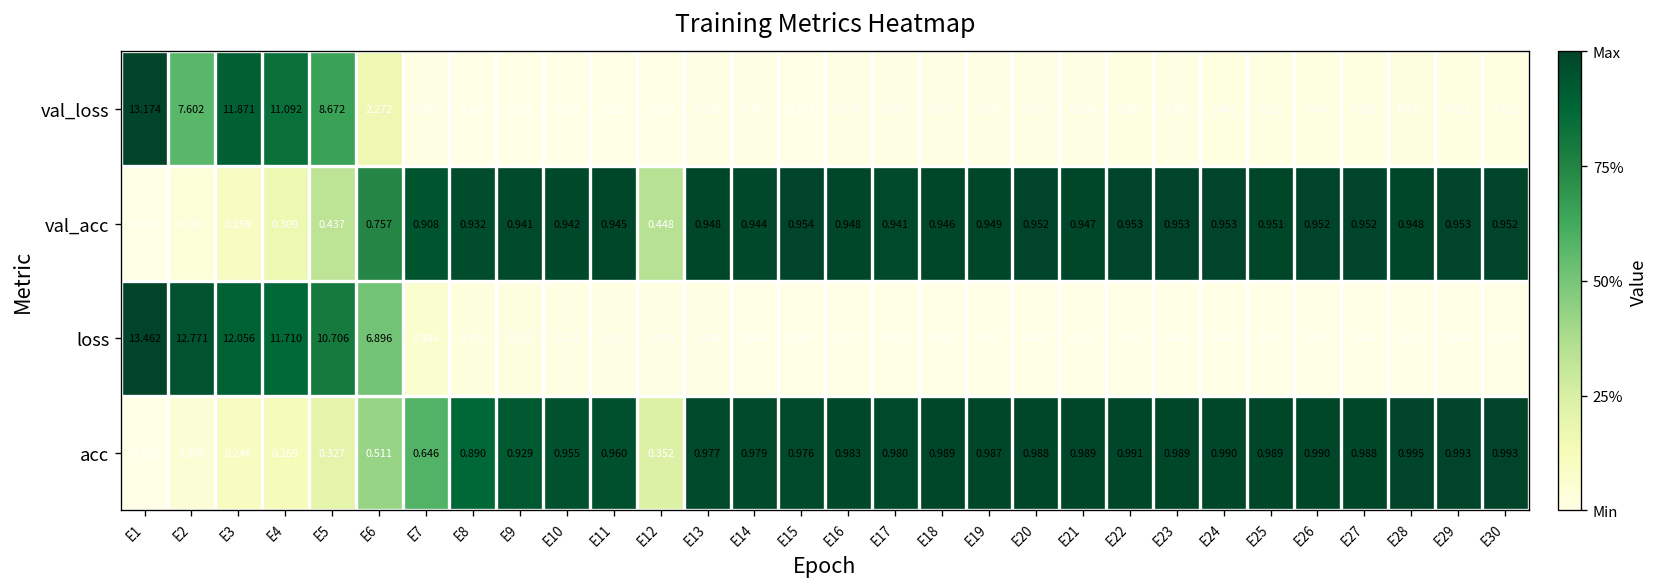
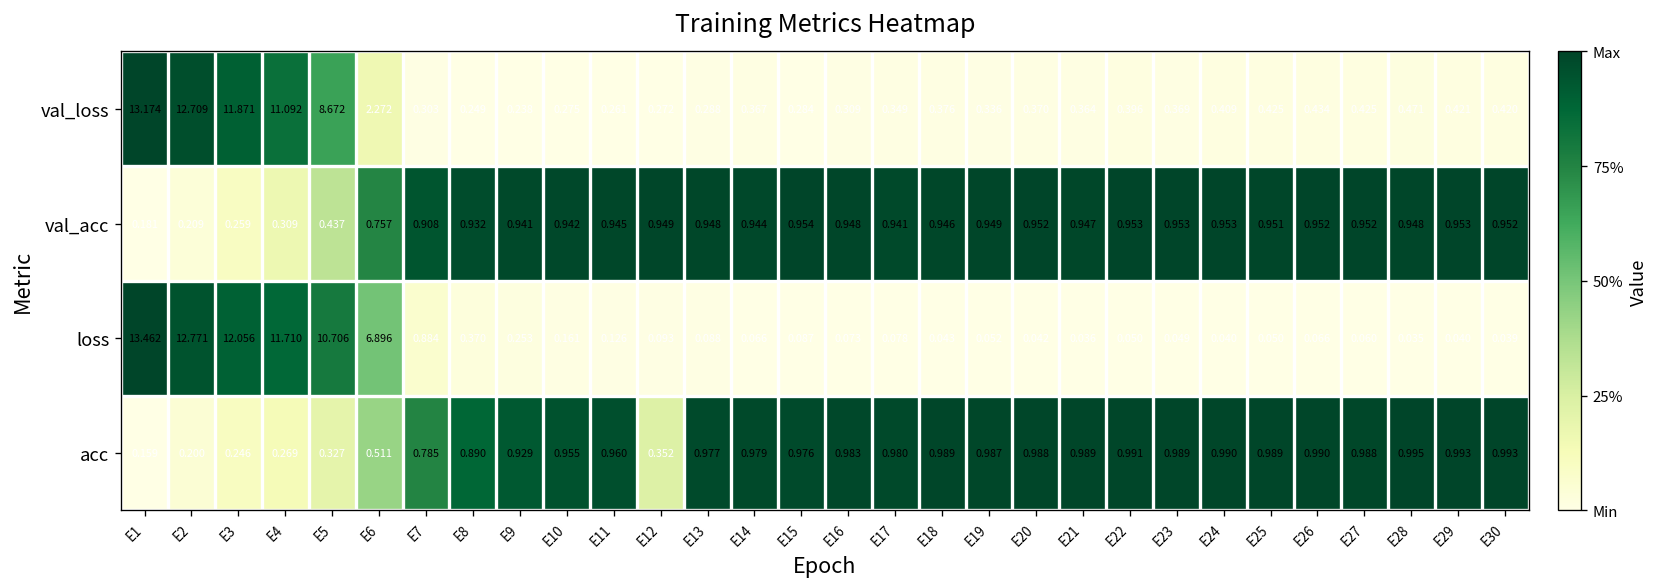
  {
    "val_loss": {
      "E1": 13.174,
-     "E2": 7.602,
+     "E2": 12.709,
      "E3": 11.871,
      "E4": 11.092,
      "E5": 8.672,
      "E6": 2.272
    },
    "val_acc": {
      "E3": 0.259,
      "E4": 0.309,
      "E5": 0.437,
      "E6": 0.757,
      "E7": 0.908,
      "E8": 0.932,
      "E9": 0.941,
      "E10": 0.942,
      "E11": 0.945,
-     "E12": 0.448,
+     "E12": 0.949,
      "E13": 0.948,
      "E14": 0.944,
      "E15": 0.954,
      "E16": 0.948,
      "E17": 0.941,
      "E18": 0.946,
      "E19": 0.949,
      "E20": 0.952,
      "E21": 0.947,
      "E22": 0.953,
      "E23": 0.953,
      "E24": 0.953,
      "E25": 0.951,
      "E26": 0.952,
      "E27": 0.952,
      "E28": 0.948,
      "E29": 0.953,
      "E30": 0.952
    },
    "loss": {
      "E1": 13.462,
      "E2": 12.771,
      "E3": 12.056,
      "E4": 11.710,
      "E5": 10.706,
      "E6": 6.896,
      "E7": 0.884
    },
    "acc": {
      "E3": 0.246,
      "E4": 0.269,
      "E5": 0.327,
      "E6": 0.511,
-     "E7": 0.646,
+     "E7": 0.785,
      "E8": 0.890,
      "E9": 0.929,
      "E10": 0.955,
      "E11": 0.960,
      "E12": 0.352,
      "E13": 0.977,
      "E14": 0.979,
      "E15": 0.976,
      "E16": 0.983,
      "E17": 0.980,
      "E18": 0.989,
      "E19": 0.987,
      "E20": 0.988,
      "E21": 0.989,
      "E22": 0.991,
      "E23": 0.989,
      "E24": 0.990,
      "E25": 0.989,
      "E26": 0.990,
      "E27": 0.988,
      "E28": 0.995,
      "E29": 0.993,
      "E30": 0.993
    }
  }
